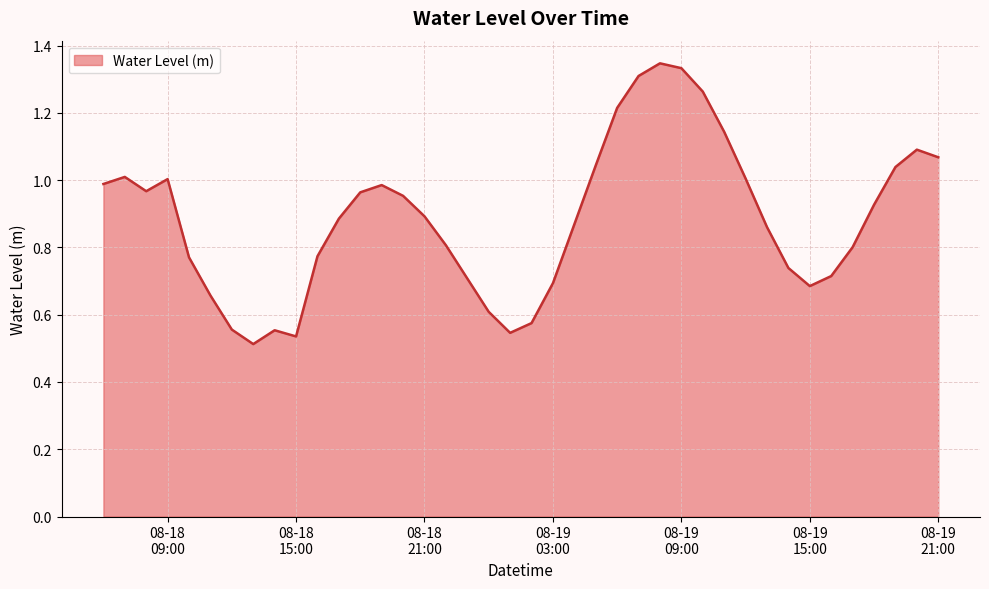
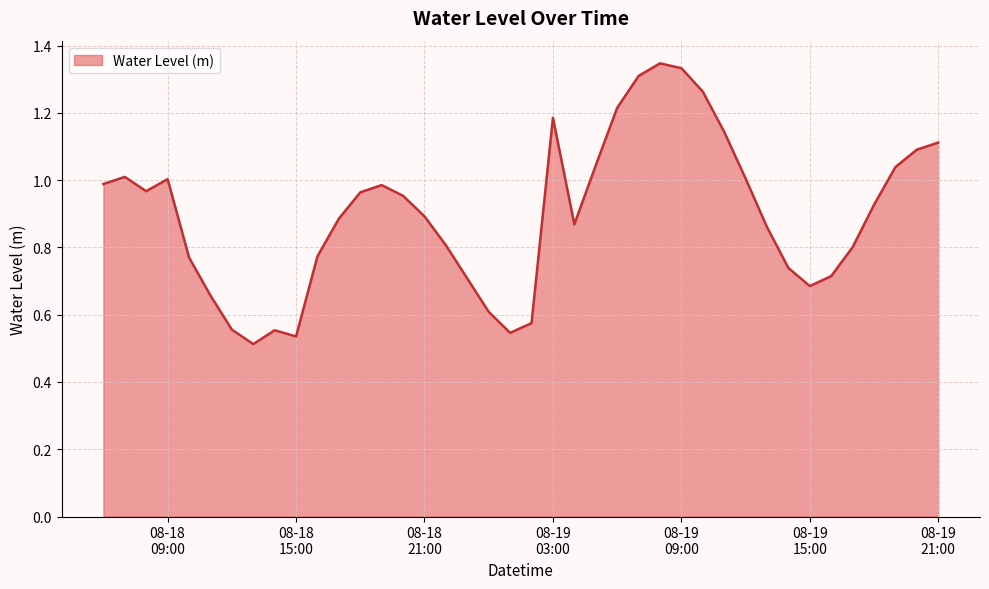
  {
    "08-18 09:00": 1.00,
    "08-18 15:00": 0.54,
    "08-18 21:00": 0.89,
-   "08-19 03:00": 0.69,
+   "08-19 03:00": 1.19,
    "08-19 09:00": 1.33,
    "08-19 15:00": 0.69,
-   "08-19 21:00": 1.07
+   "08-19 21:00": 1.11
  }
